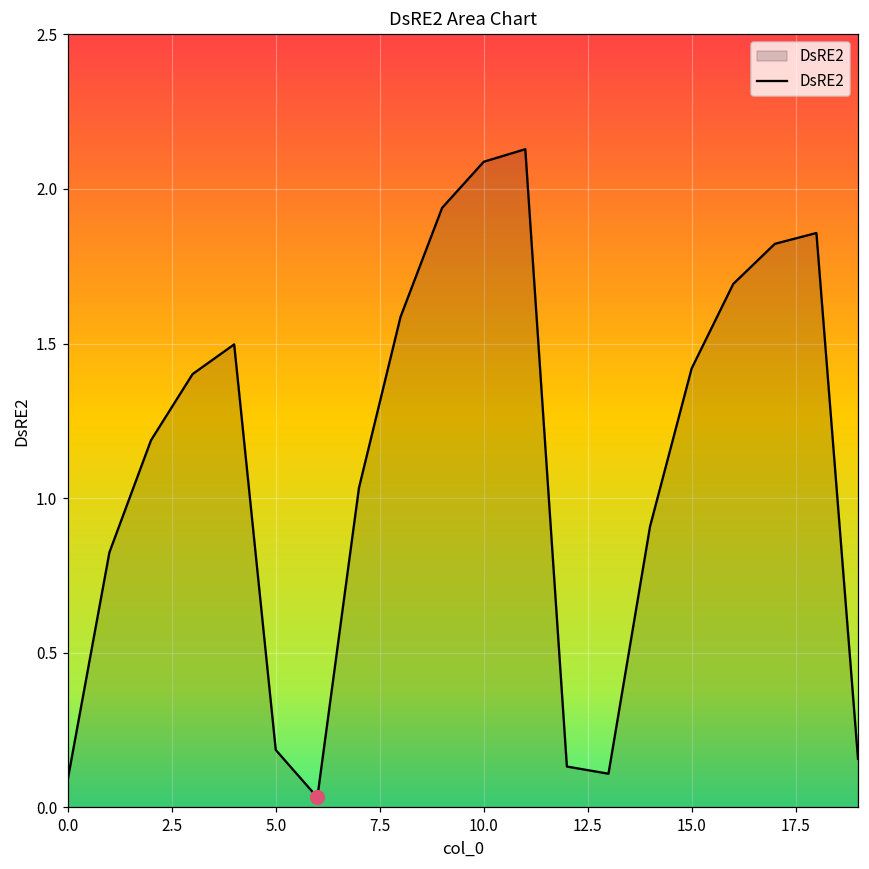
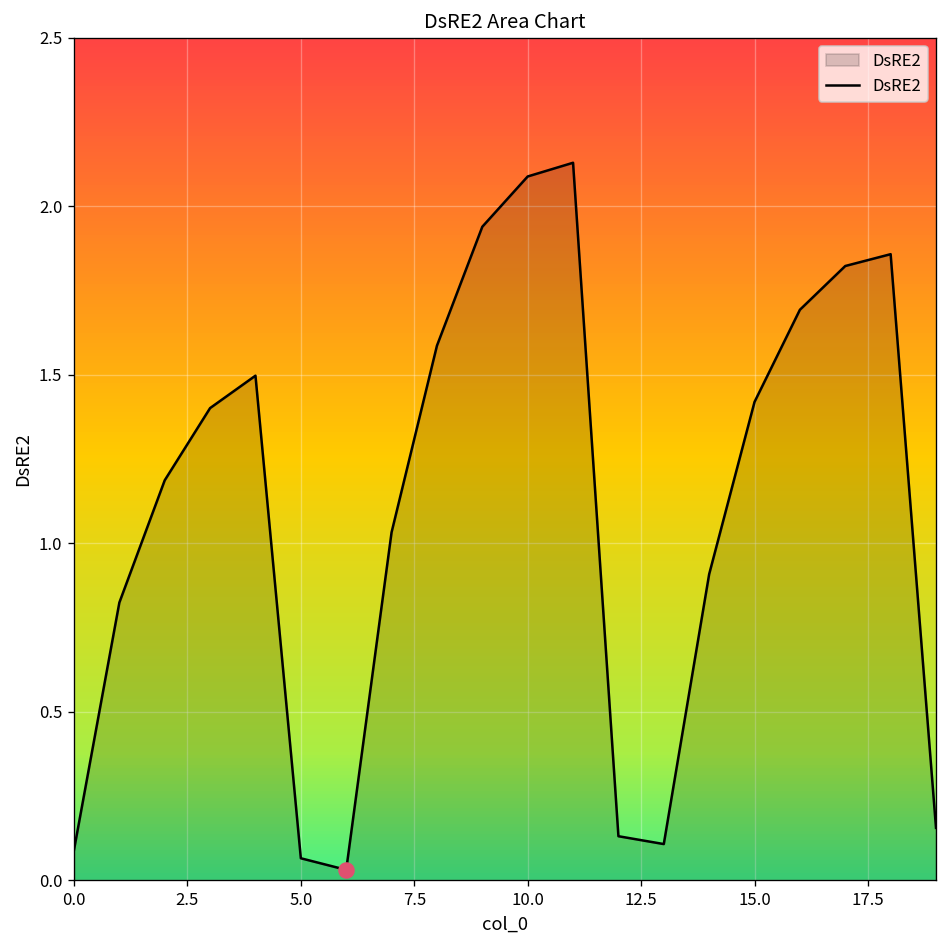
  {
    "DsRE2": {
      "0.0": 0.09,
-     "5.0": 0.18,
+     "5.0": 0.07,
      "10.0": 2.09,
      "15.0": 1.42
    }
  }
